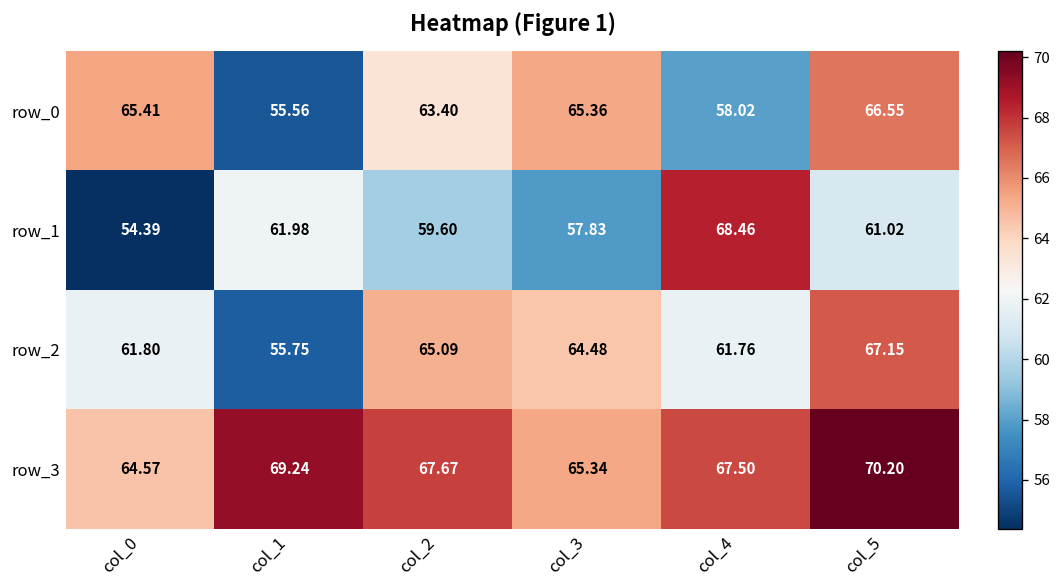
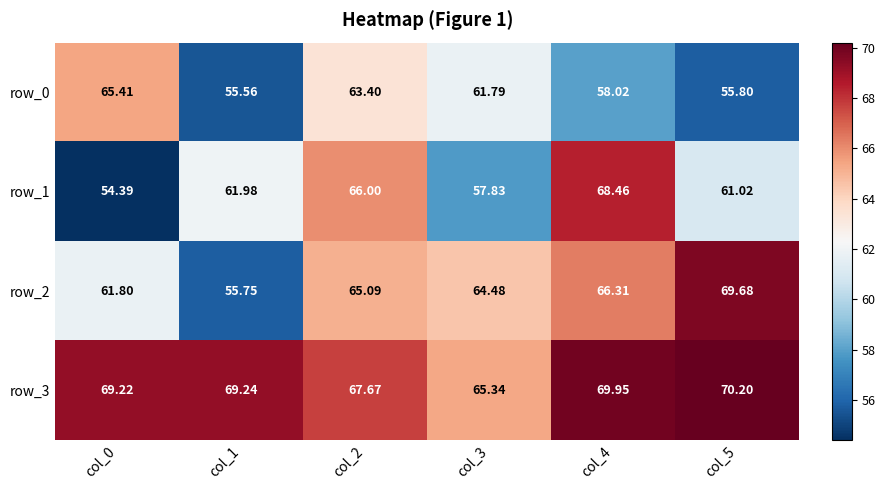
  {
    "row_0": {
      "col_0": 65.41,
      "col_1": 55.56,
      "col_2": 63.40,
-     "col_3": 65.36,
+     "col_3": 61.79,
      "col_4": 58.02,
-     "col_5": 66.55
+     "col_5": 55.80
    },
    "row_1": {
      "col_0": 54.39,
      "col_1": 61.98,
-     "col_2": 59.60,
+     "col_2": 66.00,
      "col_3": 57.83,
      "col_4": 68.46,
      "col_5": 61.02
    },
    "row_2": {
      "col_0": 61.80,
      "col_1": 55.75,
      "col_2": 65.09,
      "col_3": 64.48,
-     "col_4": 61.76,
-     "col_5": 67.15
+     "col_4": 66.31,
+     "col_5": 69.68
    },
    "row_3": {
-     "col_0": 64.57,
+     "col_0": 69.22,
      "col_1": 69.24,
      "col_2": 67.67,
      "col_3": 65.34,
-     "col_4": 67.50,
+     "col_4": 69.95,
      "col_5": 70.20
    }
  }
